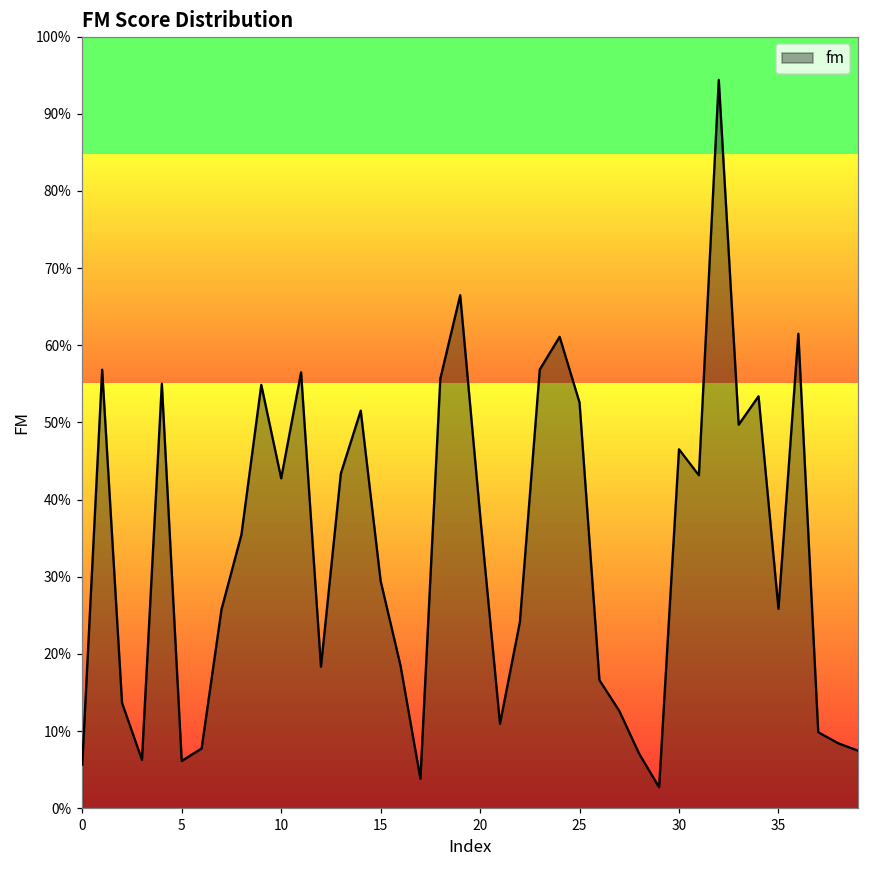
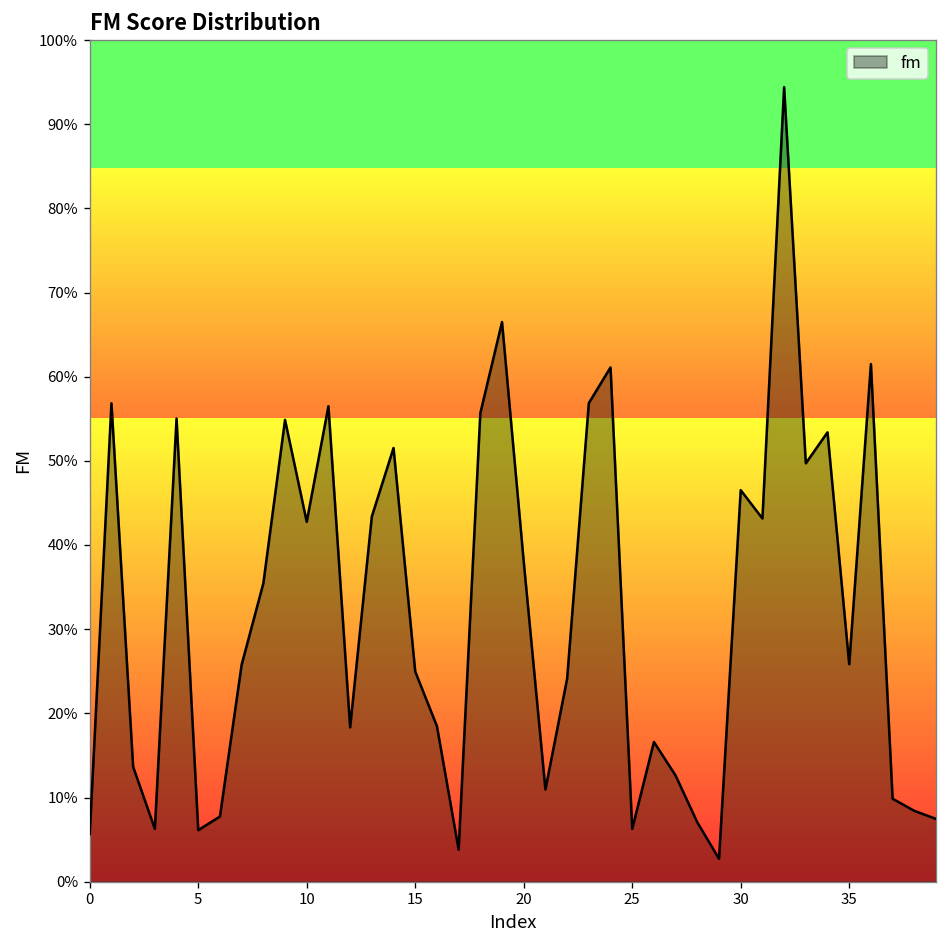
  {
    "0": "6%",
    "5": "6%",
    "10": "43%",
-   "15": "29%",
+   "15": "25%",
    "20": "38%",
-   "25": "53%",
+   "25": "6%",
    "30": "47%",
    "35": "26%"
  }
